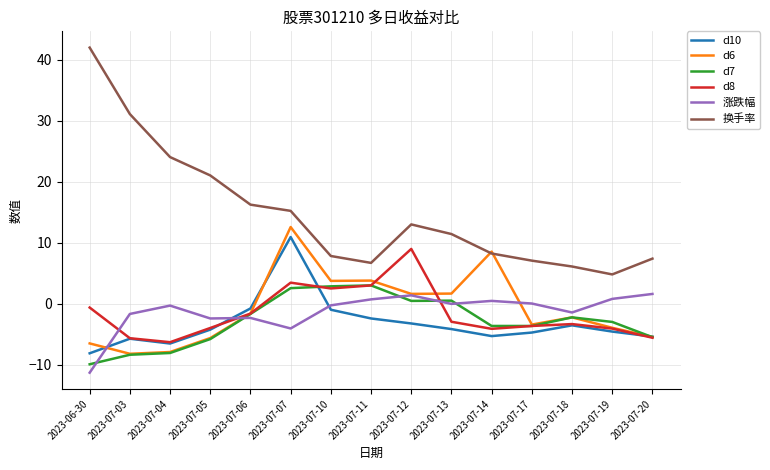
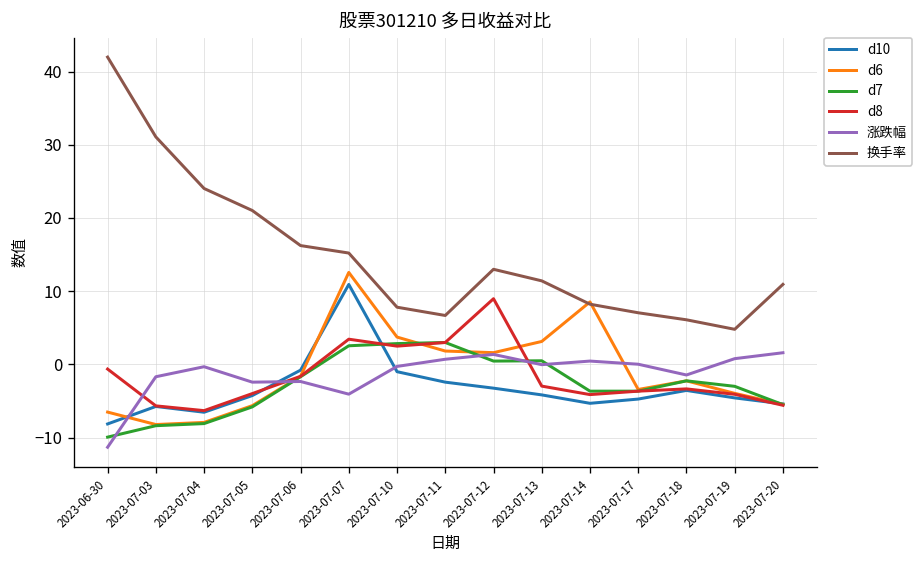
  {
    "d10": {
      "2023-06-30": -8,
      "2023-07-06": -1,
      "2023-07-07": 11,
      "2023-07-10": -1,
      "2023-07-11": -2,
      "2023-07-12": -3,
      "2023-07-13": -4,
      "2023-07-14": -5,
      "2023-07-17": -5,
      "2023-07-19": -5
    },
    "d6": {
      "2023-06-30": -7,
      "2023-07-07": 13,
      "2023-07-10": 4,
-     "2023-07-11": 4,
-     "2023-07-13": 2
+     "2023-07-11": 2,
+     "2023-07-13": 3
    },
    "d7": {
      "2023-06-30": -10,
      "2023-07-07": 3,
      "2023-07-12": 0,
      "2023-07-13": 0,
      "2023-07-14": -4,
      "2023-07-19": -3
    },
    "d8": {
      "2023-06-30": -1,
      "2023-07-07": 3,
      "2023-07-12": 9,
      "2023-07-13": -3,
      "2023-07-14": -4
    },
    "涨跌幅": {
      "2023-06-30": -11,
      "2023-07-03": -2,
      "2023-07-04": 0,
      "2023-07-05": -2,
      "2023-07-06": -2,
      "2023-07-07": -4,
      "2023-07-10": 0,
      "2023-07-11": 1,
      "2023-07-13": 0,
      "2023-07-14": 0,
      "2023-07-17": 0,
      "2023-07-18": -1,
      "2023-07-19": 1,
      "2023-07-20": 2
    },
    "换手率": {
      "2023-06-30": 42,
      "2023-07-03": 31,
      "2023-07-04": 24,
      "2023-07-05": 21,
      "2023-07-06": 16,
      "2023-07-07": 15,
      "2023-07-10": 8,
      "2023-07-11": 7,
      "2023-07-12": 13,
      "2023-07-13": 11,
      "2023-07-17": 7,
      "2023-07-18": 6,
      "2023-07-19": 5,
-     "2023-07-20": 7
+     "2023-07-20": 11
    }
  }
